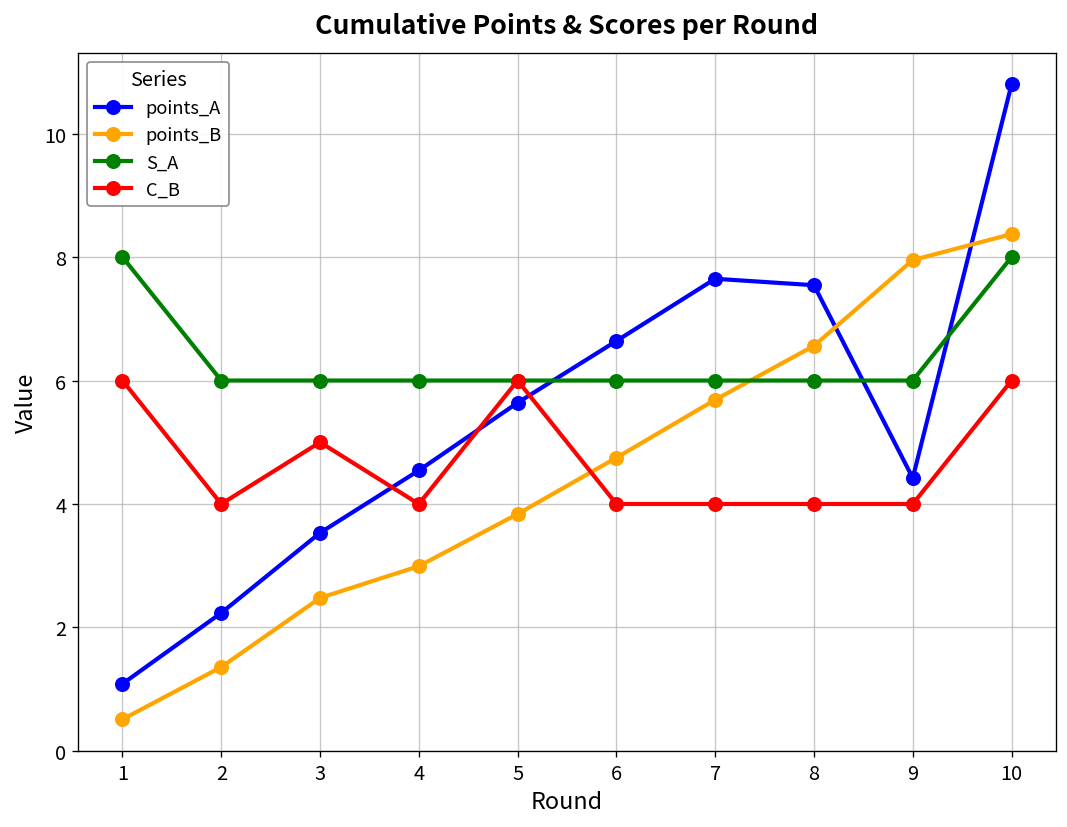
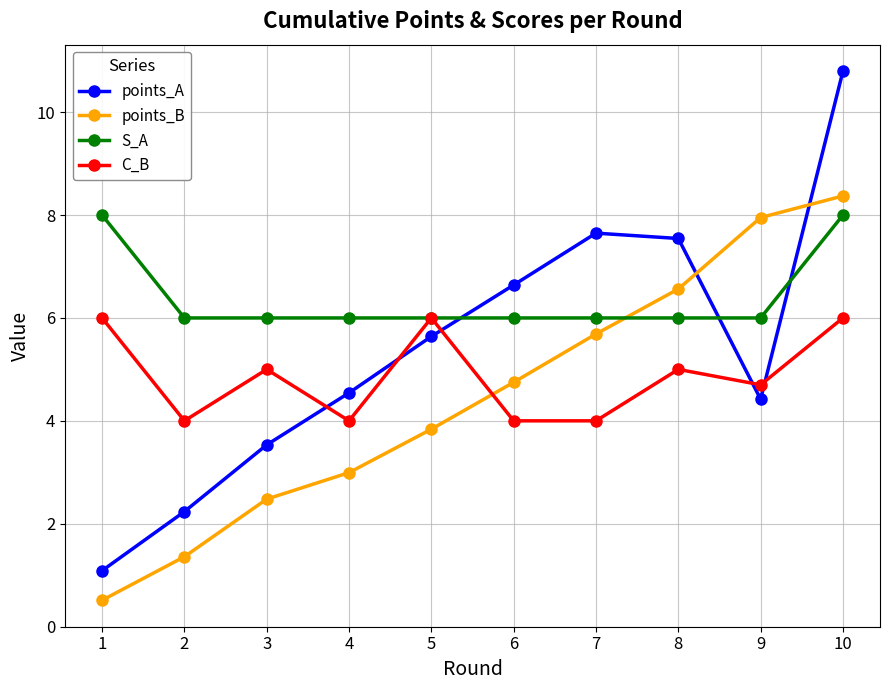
  {
    "points_A": {
      "1": 1.1,
      "2": 2.2,
      "3": 3.5,
      "4": 4.5,
      "5": 5.6,
      "6": 6.6,
      "7": 7.6,
      "8": 7.5,
      "9": 4.4,
      "10": 10.8
    },
    "points_B": {
      "1": 0.5,
      "2": 1.4,
      "3": 2.5,
      "4": 3.0,
      "5": 3.8,
      "6": 4.7,
      "7": 5.7,
      "8": 6.6,
      "9": 8.0,
      "10": 8.4
    },
    "S_A": {
      "1": 8.0,
      "2": 6.0,
      "3": 6.0,
      "4": 6.0,
      "6": 6.0,
      "7": 6.0,
      "8": 6.0,
      "9": 6.0,
      "10": 8.0
    },
    "C_B": {
      "1": 6.0,
      "2": 4.0,
      "3": 5.0,
      "4": 4.0,
      "6": 4.0,
      "7": 4.0,
-     "8": 4,
-     "9": 4.0,
+     "8": 5,
+     "9": 4.7,
      "10": 6.0
    }
  }
